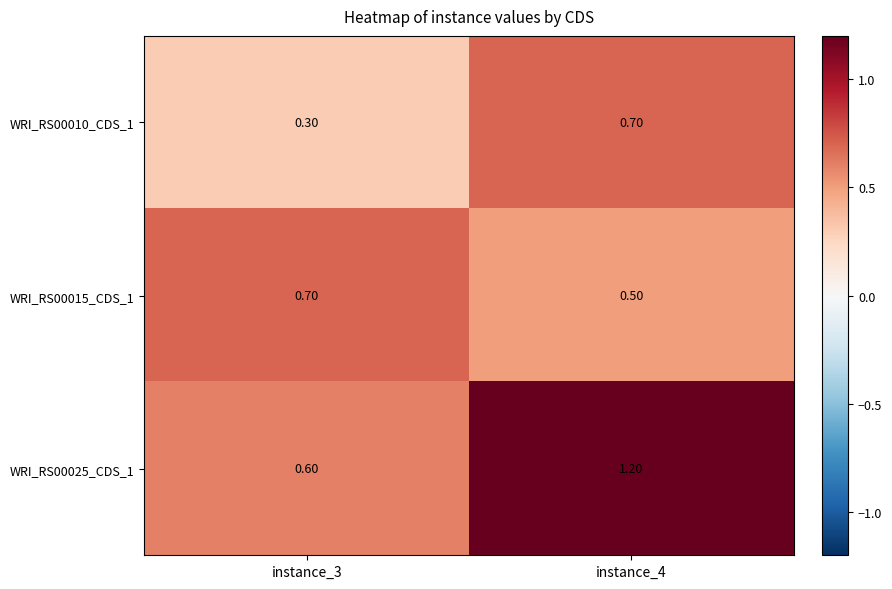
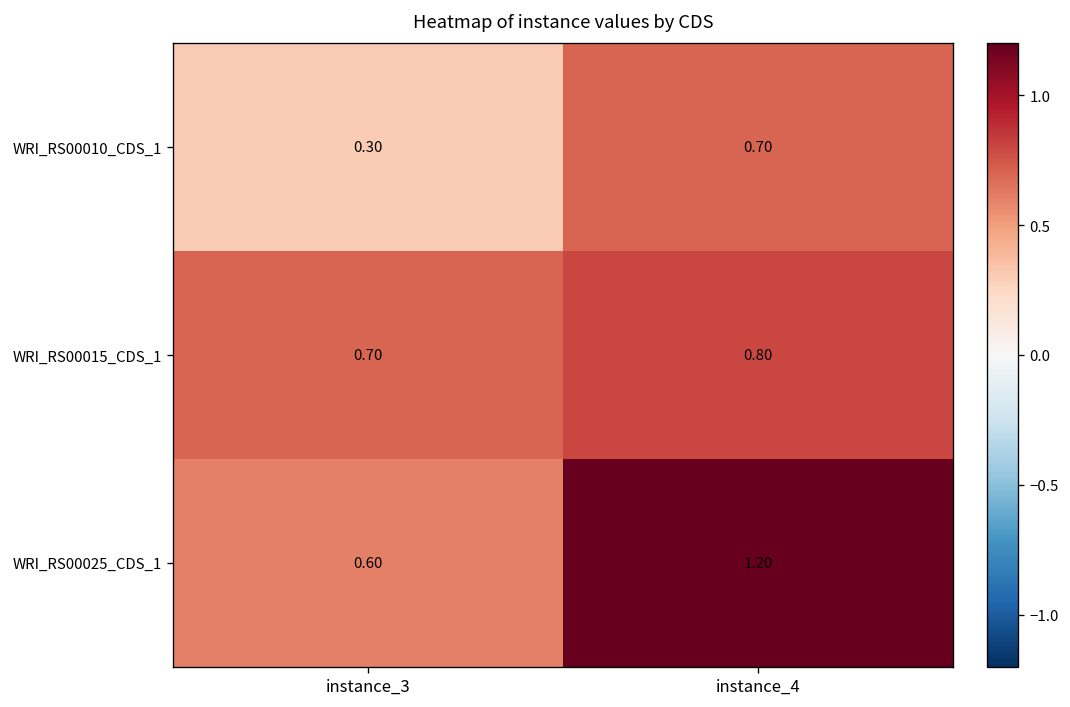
  {
    "WRI_RS00010_CDS_1": {
      "instance_3": 0.30,
      "instance_4": 0.70
    },
    "WRI_RS00015_CDS_1": {
      "instance_3": 0.70,
-     "instance_4": 0.50
+     "instance_4": 0.80
    },
    "WRI_RS00025_CDS_1": {
      "instance_3": 0.60,
      "instance_4": 1.20
    }
  }
